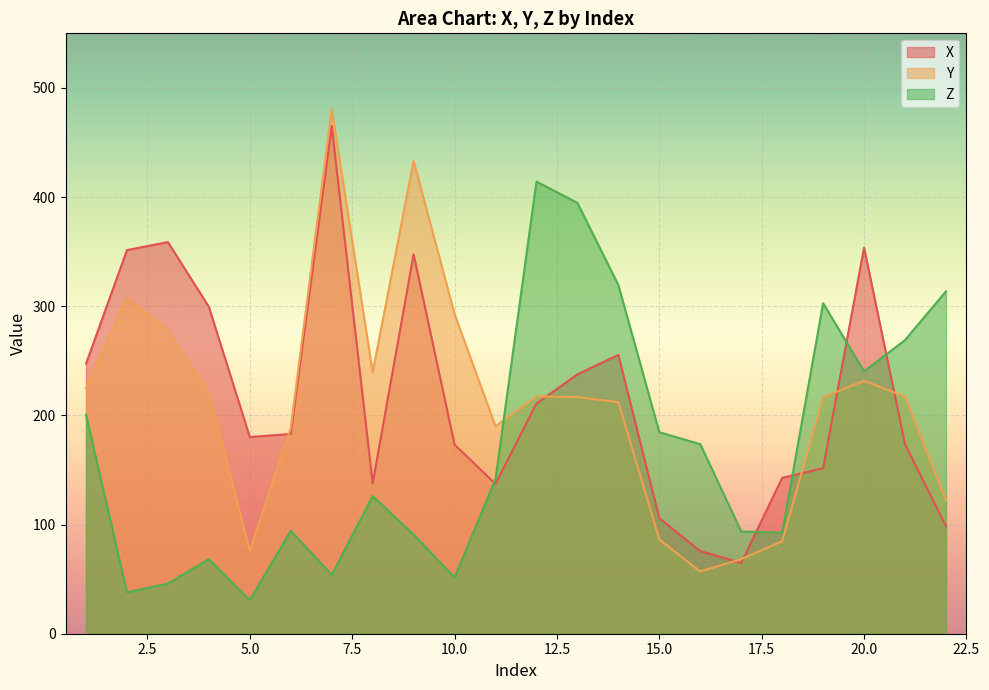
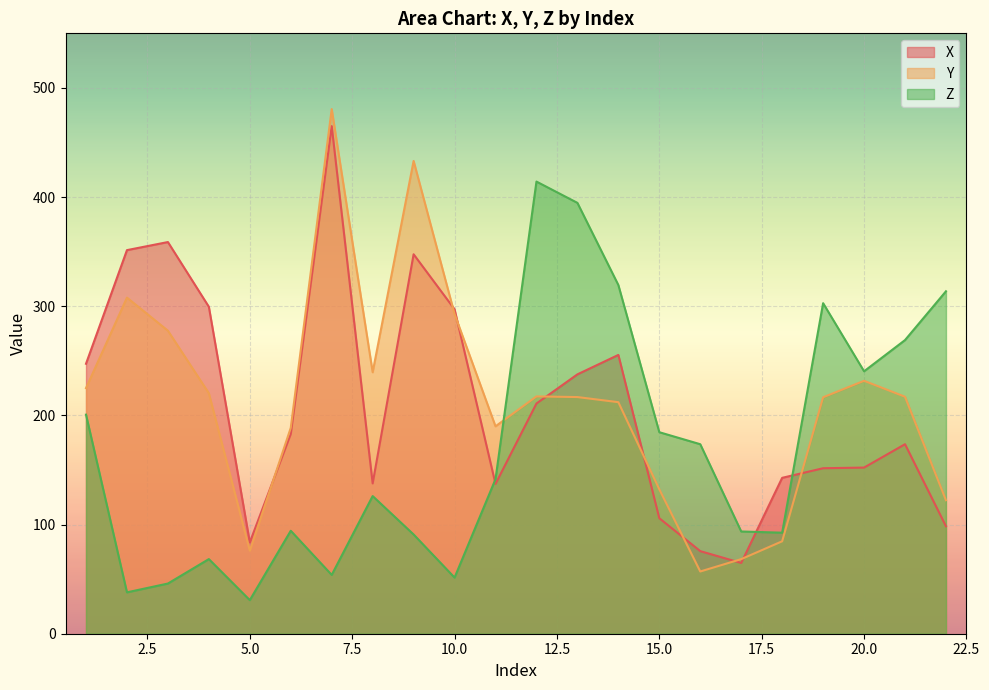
  {
    "X": {
-     "5.0": 180,
-     "10.0": 173,
+     "5.0": 84,
+     "10.0": 297,
      "15.0": 106,
-     "20.0": 354
+     "20.0": 152
    },
    "Y": {
      "5.0": 76,
      "10.0": 293,
-     "15.0": 86,
+     "15.0": 132,
      "20.0": 232
    },
    "Z": {
      "5.0": 31,
      "10.0": 51,
      "15.0": 185,
      "20.0": 240
    }
  }
